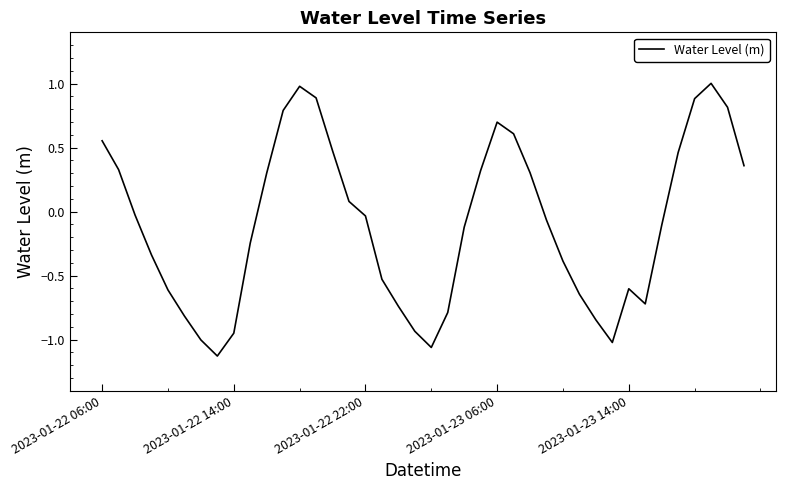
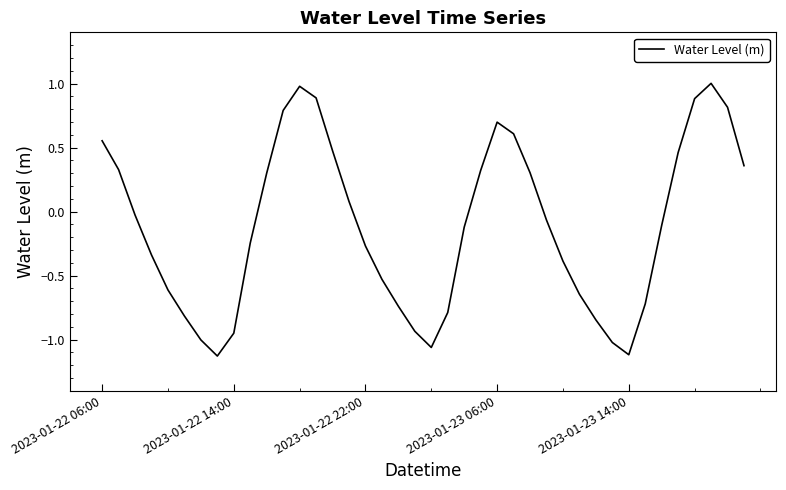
  {
    "2023-01-22 06:00": 0.55,
    "2023-01-22 14:00": -0.95,
-   "2023-01-22 22:00": -0.03,
+   "2023-01-22 22:00": -0.27,
    "2023-01-23 06:00": 0.70,
-   "2023-01-23 14:00": -0.60
+   "2023-01-23 14:00": -1.12
  }
